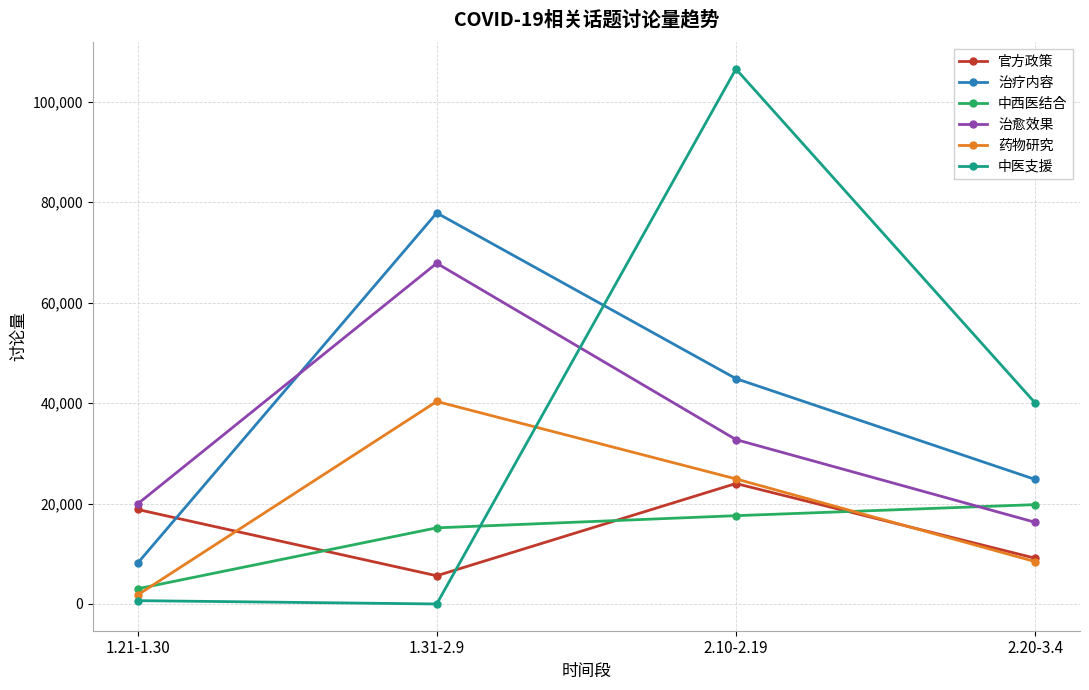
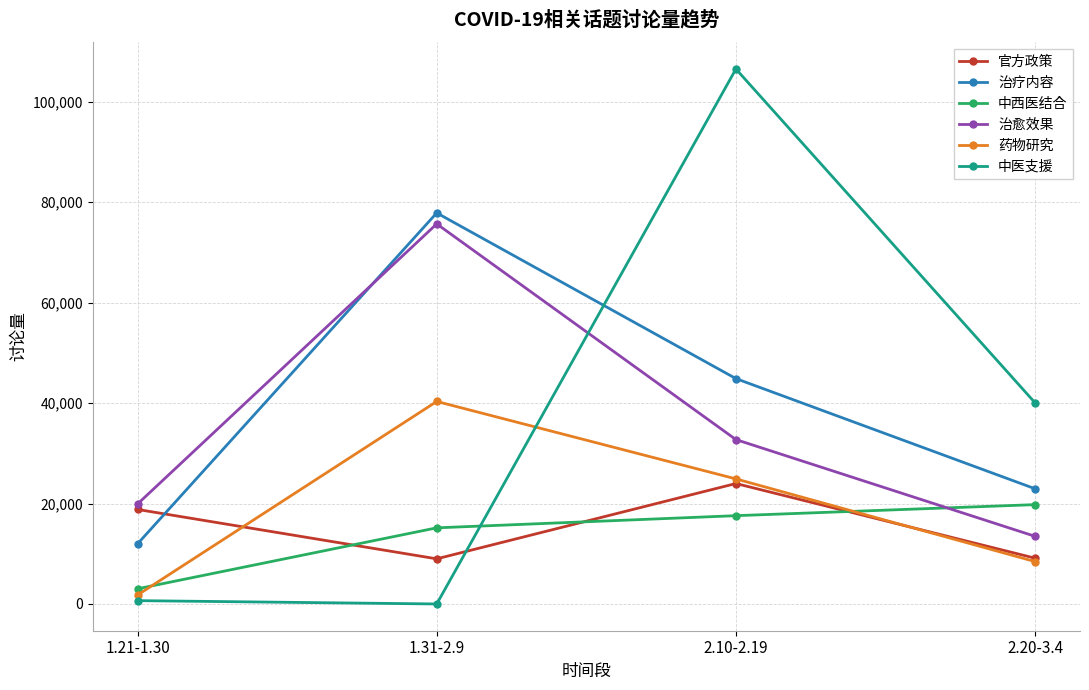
  {
    "官方政策": {
      "1.21-1.30": "19,000",
-     "1.31-2.9": "6,000",
+     "1.31-2.9": "9,000",
      "2.10-2.19": "24,000",
      "2.20-3.4": "9,000"
    },
    "治疗内容": {
-     "1.21-1.30": "8,000",
+     "1.21-1.30": "12,000",
      "1.31-2.9": "78,000",
      "2.10-2.19": "45,000",
-     "2.20-3.4": "25,000"
+     "2.20-3.4": "23,000"
    },
    "治愈效果": {
      "1.21-1.30": "20,000",
-     "1.31-2.9": "68,000",
+     "1.31-2.9": "76,000",
      "2.10-2.19": "33,000",
-     "2.20-3.4": "16,000"
+     "2.20-3.4": "13,000"
    },
    "药物研究": {
      "1.21-1.30": "2,000",
      "1.31-2.9": "40,000",
      "2.10-2.19": "25,000",
      "2.20-3.4": "8,000"
    }
  }
